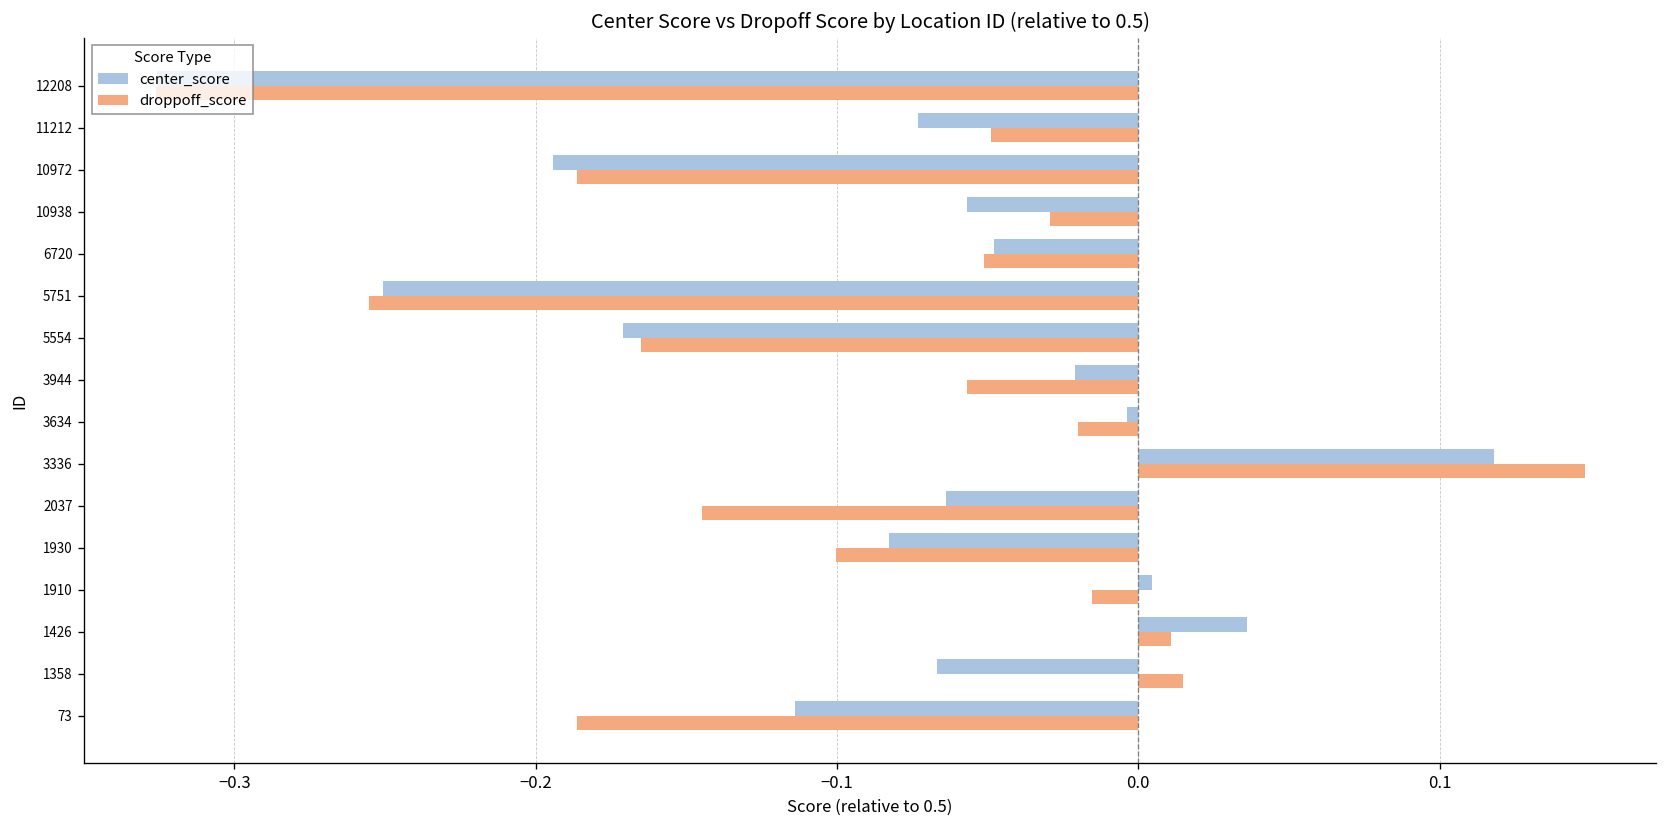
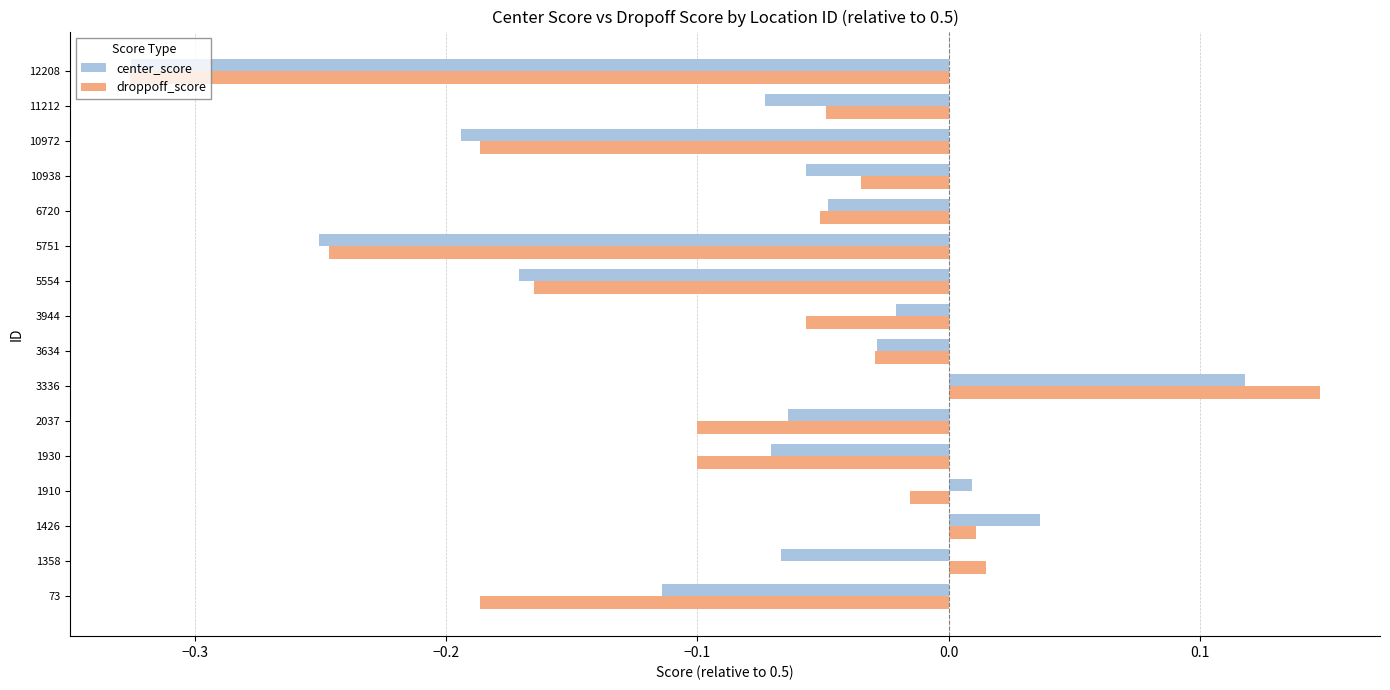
  {
    "center_score": {
      "11212": -0.073,
      "10972": -0.194,
      "10938": -0.057,
      "6720": -0.048,
      "5751": -0.251,
      "5554": -0.171,
      "3944": -0.021,
-     "3634": -0.004,
+     "3634": -0.029,
      "3336": 0.118,
      "2037": -0.064,
-     "1930": -0.083,
-     "1910": 0.005,
+     "1930": -0.071,
+     "1910": 0.009,
      "1426": 0.036,
      "1358": -0.067,
      "73": -0.114
    },
    "droppoff_score": {
      "11212": -0.049,
      "10972": -0.186,
-     "10938": -0.029,
+     "10938": -0.035,
      "6720": -0.051,
-     "5751": -0.255,
+     "5751": -0.247,
      "5554": -0.165,
      "3944": -0.057,
-     "3634": -0.020,
+     "3634": -0.029,
      "3336": 0.148,
-     "2037": -0.145,
+     "2037": -0.100,
      "1930": -0.100,
      "1910": -0.015,
      "1426": 0.011,
      "1358": 0.015,
      "73": -0.186
    }
  }
